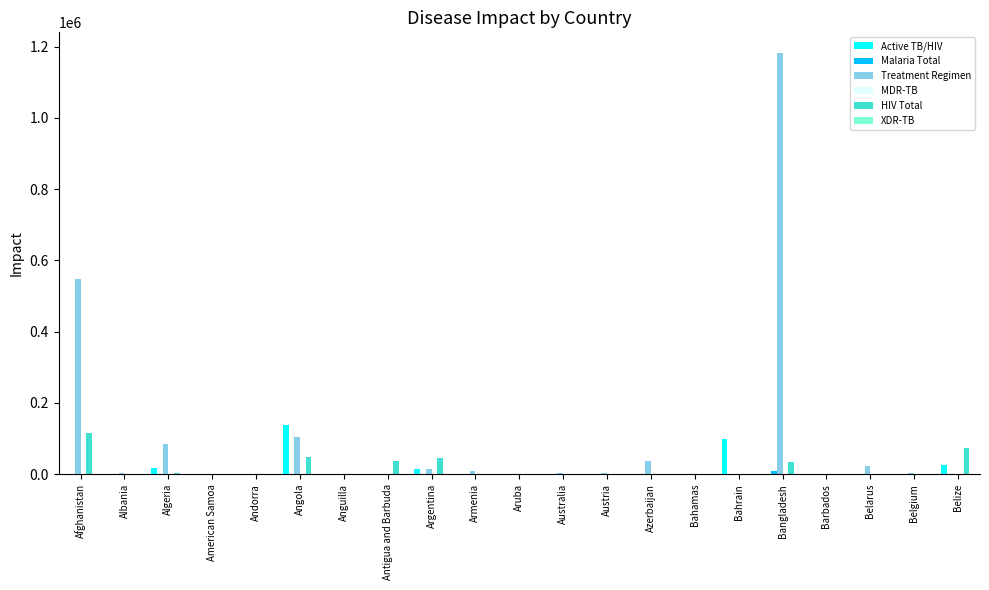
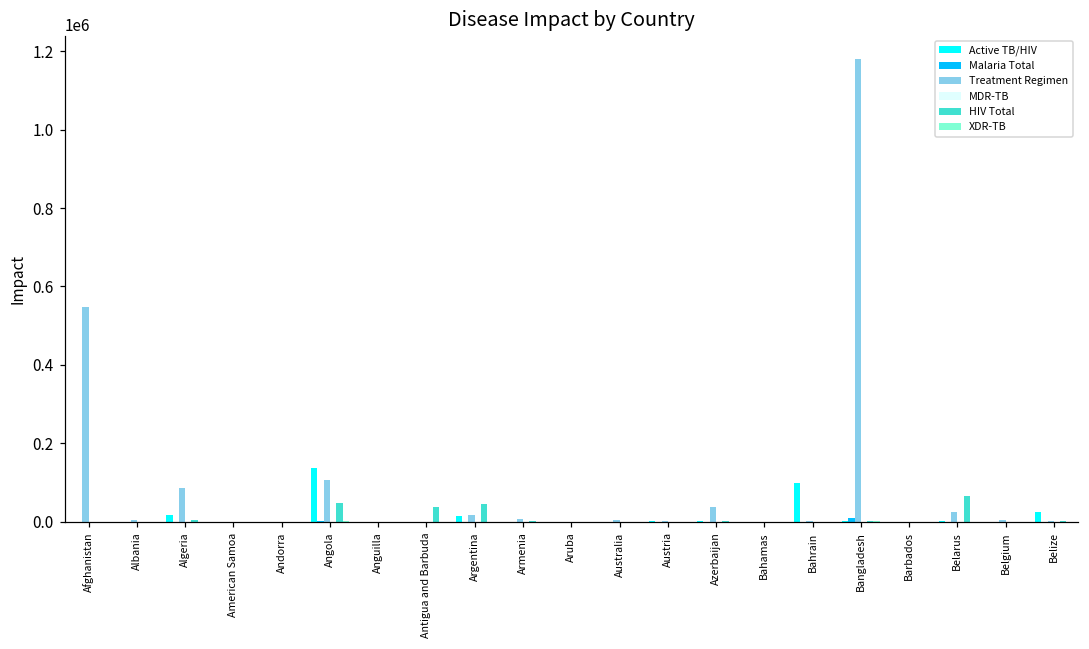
  {
    "Active TB/HIV": {
      "Albania": 0,
      "Algeria": 20000,
      "American Samoa": 0,
      "Andorra": 0,
      "Angola": 140000,
      "Anguilla": 0,
      "Argentina": 20000,
      "Aruba": 0,
      "Bahrain": 100000,
      "Belize": 20000
    },
    "Malaria Total": {
      "Afghanistan": 0,
      "Albania": 0,
      "American Samoa": 0,
      "Andorra": 0,
      "Anguilla": 0,
      "Antigua and Barbuda": 0,
      "Armenia": 0,
      "Aruba": 0,
      "Australia": 0,
      "Austria": 0,
      "Bahamas": 0,
      "Bahrain": 0,
      "Bangladesh": 10000,
      "Barbados": 0,
      "Belarus": 0,
      "Belgium": 0
    },
    "MDR-TB": {
      "Afghanistan": 0,
      "Albania": 0,
      "American Samoa": 0,
      "Andorra": 0,
      "Anguilla": 0,
      "Antigua and Barbuda": 0,
      "Argentina": 0,
      "Aruba": 0,
      "Bahamas": 0,
      "Bahrain": 0,
      "Barbados": 0,
      "Belize": 0
    },
    "HIV Total": {
-     "Afghanistan": 110000,
+     "Afghanistan": 0,
      "American Samoa": 0,
      "Andorra": 0,
      "Angola": 50000,
      "Anguilla": 0,
      "Antigua and Barbuda": 40000,
      "Argentina": 40000,
      "Aruba": 0,
      "Bahamas": 0,
-     "Bangladesh": 40000,
-     "Belarus": 0,
-     "Belize": 70000
+     "Bangladesh": 0,
+     "Belarus": 70000,
+     "Belize": 0
    }
  }
